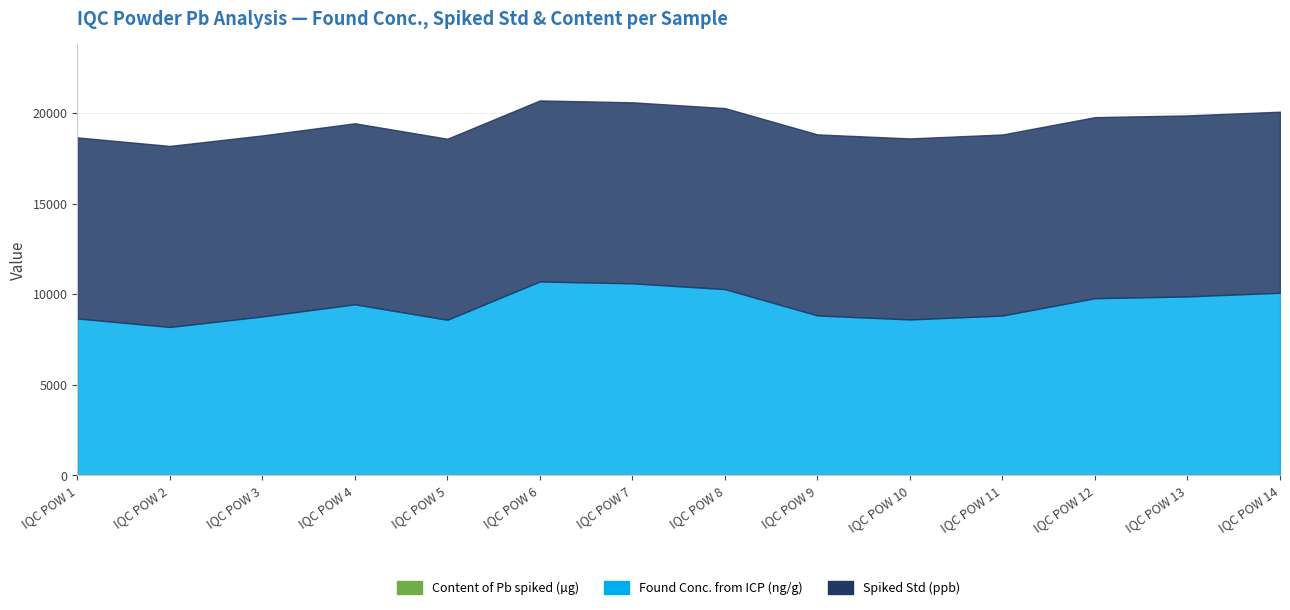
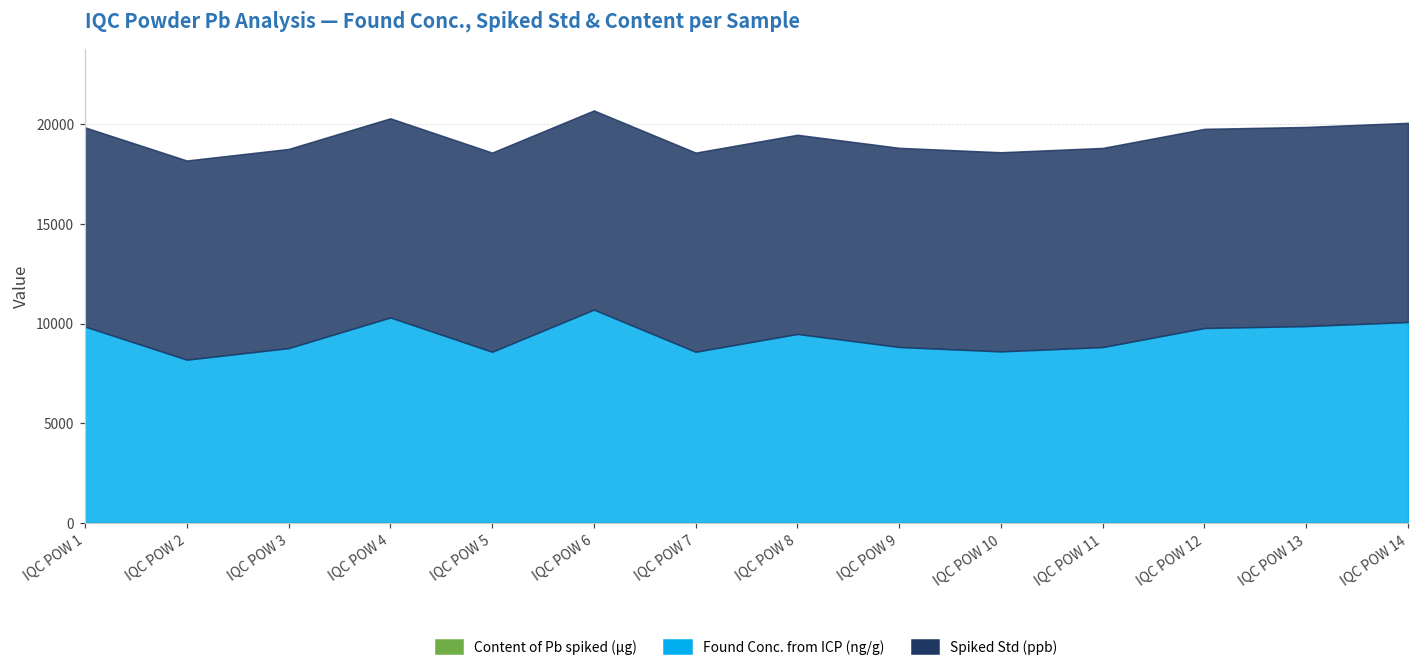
  {
    "Found Conc. from ICP (ng/g)": {
-     "IQC POW 1": 8700,
+     "IQC POW 1": 9800,
      "IQC POW 2": 8200,
      "IQC POW 3": 8800,
-     "IQC POW 4": 9400,
+     "IQC POW 4": 10300,
      "IQC POW 5": 8600,
      "IQC POW 6": 10700,
-     "IQC POW 7": 10600,
-     "IQC POW 8": 10300,
+     "IQC POW 7": 8600,
+     "IQC POW 8": 9500,
      "IQC POW 9": 8800,
      "IQC POW 10": 8600,
      "IQC POW 11": 8800,
      "IQC POW 12": 9800,
      "IQC POW 13": 9900,
      "IQC POW 14": 10100
    },
    "Spiked Std (ppb)": {
      "IQC POW 1": 10000,
      "IQC POW 2": 10000,
      "IQC POW 3": 10000,
      "IQC POW 4": 10000,
      "IQC POW 5": 10000,
      "IQC POW 6": 10000,
      "IQC POW 7": 10000,
      "IQC POW 8": 10000,
      "IQC POW 9": 10000,
      "IQC POW 10": 10000,
      "IQC POW 11": 10000,
      "IQC POW 12": 10000,
      "IQC POW 13": 10000,
      "IQC POW 14": 10000
    }
  }
